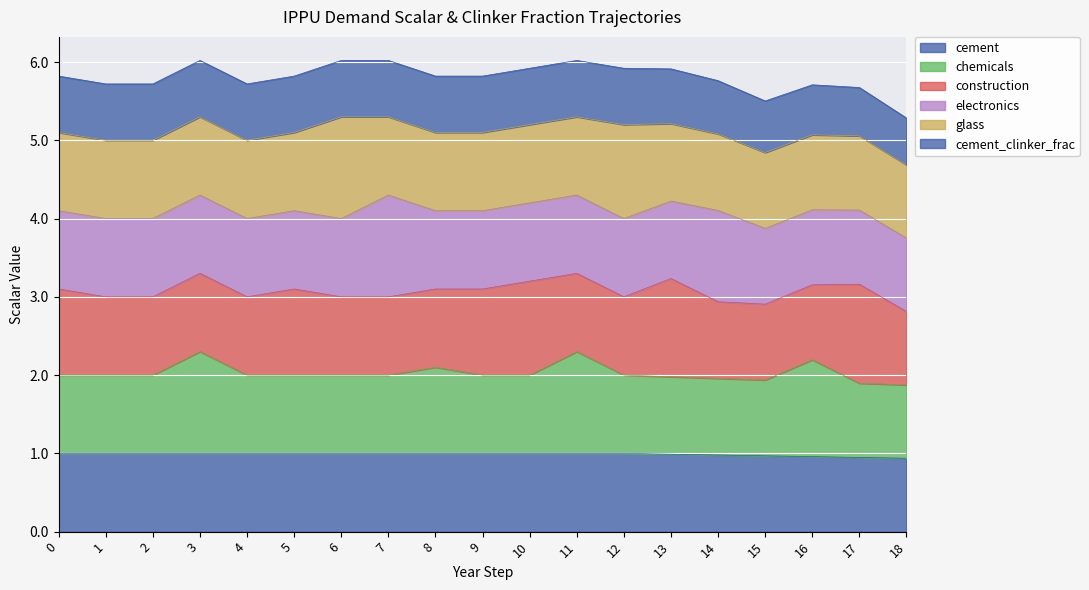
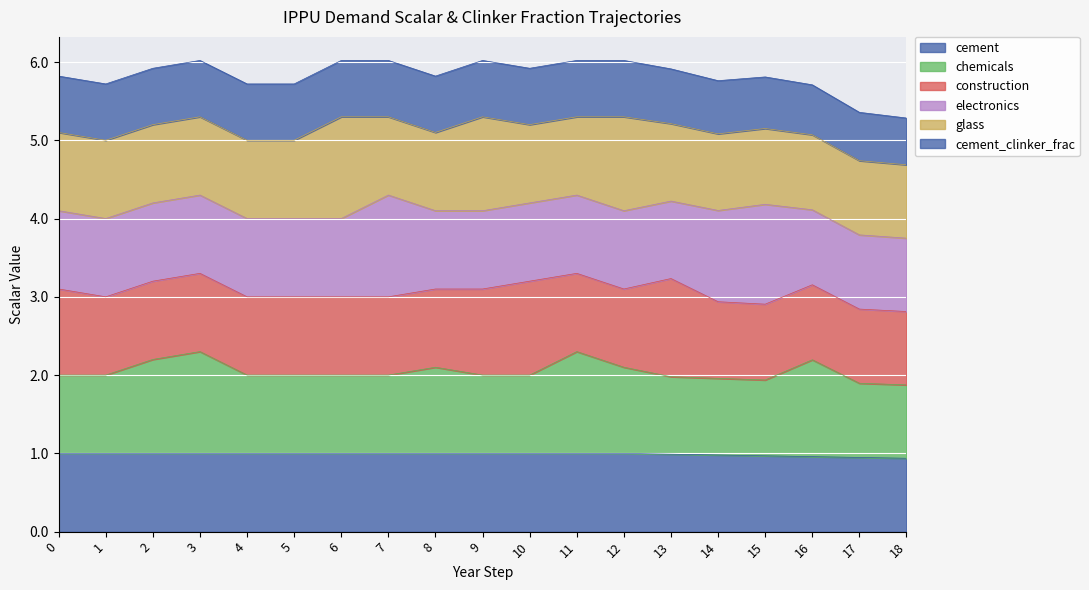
  {
    "chemicals": {
      "0": 1.0,
      "1": 1.0,
-     "2": 1.0,
+     "2": 1.2,
      "3": 1.3,
      "4": 1.0,
      "5": 1.0,
      "6": 1.0,
      "7": 1.0,
      "8": 1.1,
      "9": 1.0,
      "10": 1.0,
      "11": 1.3,
-     "12": 1.0,
+     "12": 1.1,
      "13": 1.0,
      "14": 1.0,
      "15": 1.0,
      "16": 1.2,
      "17": 0.9,
      "18": 0.9
    },
    "construction": {
      "0": 1.1,
      "1": 1.0,
      "2": 1.0,
      "3": 1.0,
      "4": 1.0,
-     "5": 1.1,
+     "5": 1.0,
      "6": 1.0,
      "7": 1.0,
      "8": 1.0,
      "9": 1.1,
      "10": 1.2,
      "11": 1.0,
      "12": 1.0,
      "13": 1.3,
      "14": 1.0,
      "15": 1.0,
      "16": 1.0,
-     "17": 1.3,
+     "17": 0.9,
      "18": 0.9
    },
    "electronics": {
      "0": 1.0,
      "1": 1.0,
      "2": 1.0,
      "3": 1.0,
      "4": 1.0,
      "5": 1.0,
      "6": 1.0,
      "7": 1.3,
      "8": 1.0,
      "9": 1.0,
      "10": 1.0,
      "11": 1.0,
      "12": 1.0,
      "13": 1.0,
      "14": 1.2,
-     "15": 1.0,
+     "15": 1.3,
      "16": 1.0,
      "17": 0.9,
      "18": 0.9
    },
    "glass": {
      "0": 1.0,
      "1": 1.0,
      "2": 1.0,
      "3": 1.0,
      "4": 1.0,
      "5": 1.0,
      "6": 1.3,
      "7": 1.0,
      "8": 1.0,
-     "9": 1.0,
+     "9": 1.2,
      "10": 1.0,
      "11": 1.0,
      "12": 1.2,
      "13": 1.0,
      "14": 1.0,
      "15": 1.0,
      "16": 1.0,
      "17": 0.9,
      "18": 0.9
    }
  }
